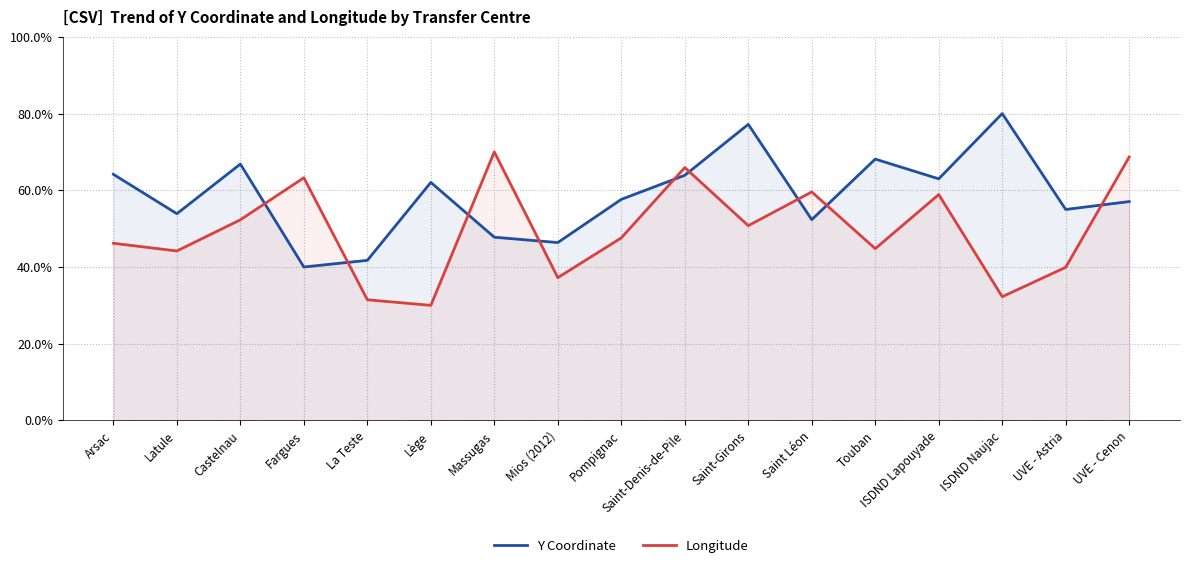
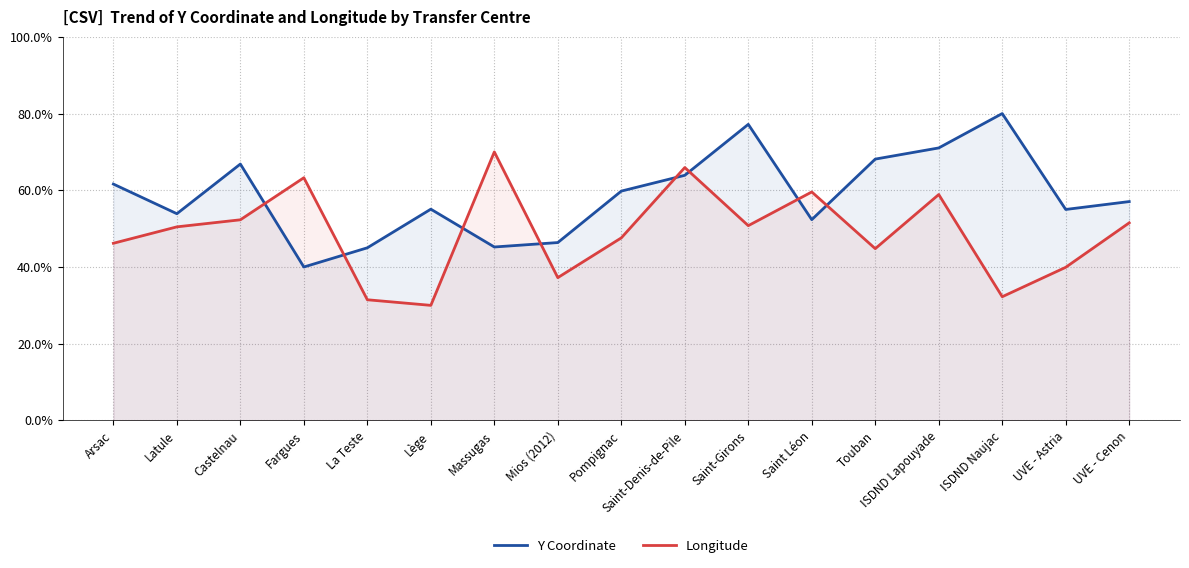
  {
    "Y Coordinate": {
-     "Arsac": "64%",
+     "Arsac": "62%",
      "Latule": "54%",
      "Castelnau": "67%",
      "Fargues": "40%",
-     "La Teste": "42%",
-     "Lège": "62%",
-     "Massugas": "48%",
+     "La Teste": "45%",
+     "Lège": "55%",
+     "Massugas": "45%",
      "Mios (2012)": "46%",
-     "Pompignac": "58%",
+     "Pompignac": "60%",
      "Saint-Denis-de-Pile": "64%",
      "Saint-Girons": "77%",
      "Saint Léon": "52%",
      "Touban": "68%",
-     "ISDND Lapouyade": "63%",
+     "ISDND Lapouyade": "71%",
      "ISDND Naujac": "80%",
      "UVE - Astria": "55%",
      "UVE - Cenon": "57%"
    },
    "Longitude": {
      "Arsac": "46%",
-     "Latule": "44%",
+     "Latule": "50%",
      "Castelnau": "52%",
      "Fargues": "63%",
      "La Teste": "31%",
      "Lège": "30%",
      "Massugas": "70%",
      "Mios (2012)": "37%",
      "Pompignac": "48%",
      "Saint-Denis-de-Pile": "66%",
      "Saint-Girons": "51%",
      "Saint Léon": "60%",
      "Touban": "45%",
      "ISDND Lapouyade": "59%",
      "ISDND Naujac": "32%",
      "UVE - Astria": "40%",
-     "UVE - Cenon": "69%"
+     "UVE - Cenon": "52%"
    }
  }
